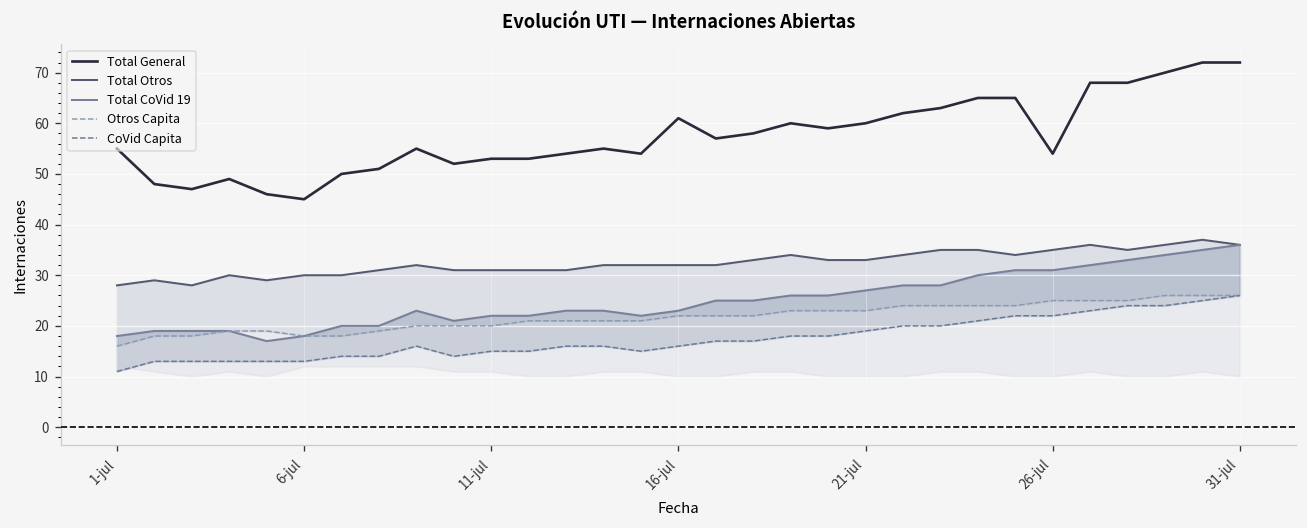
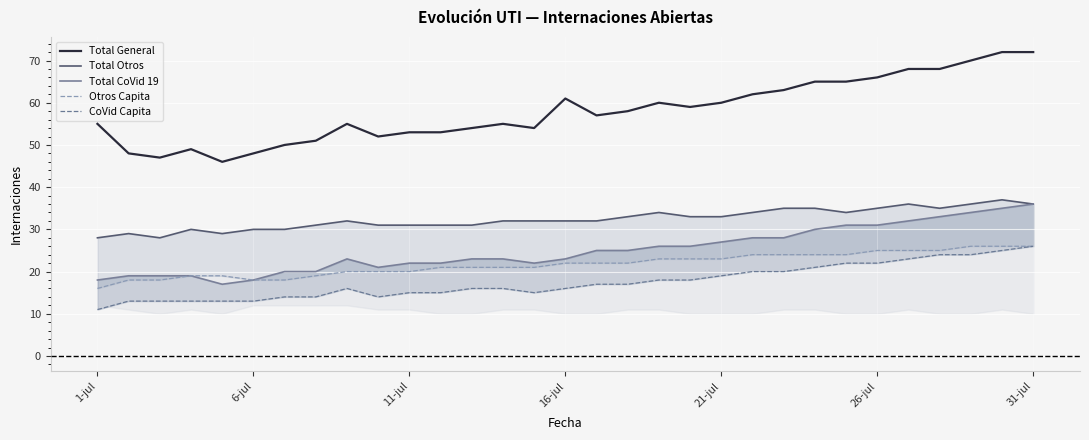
  {
    "Total General": {
      "1-jul": 55,
-     "6-jul": 45,
+     "6-jul": 48,
      "11-jul": 53,
      "16-jul": 61,
      "21-jul": 60,
-     "26-jul": 54,
+     "26-jul": 66,
      "31-jul": 72
    }
  }
